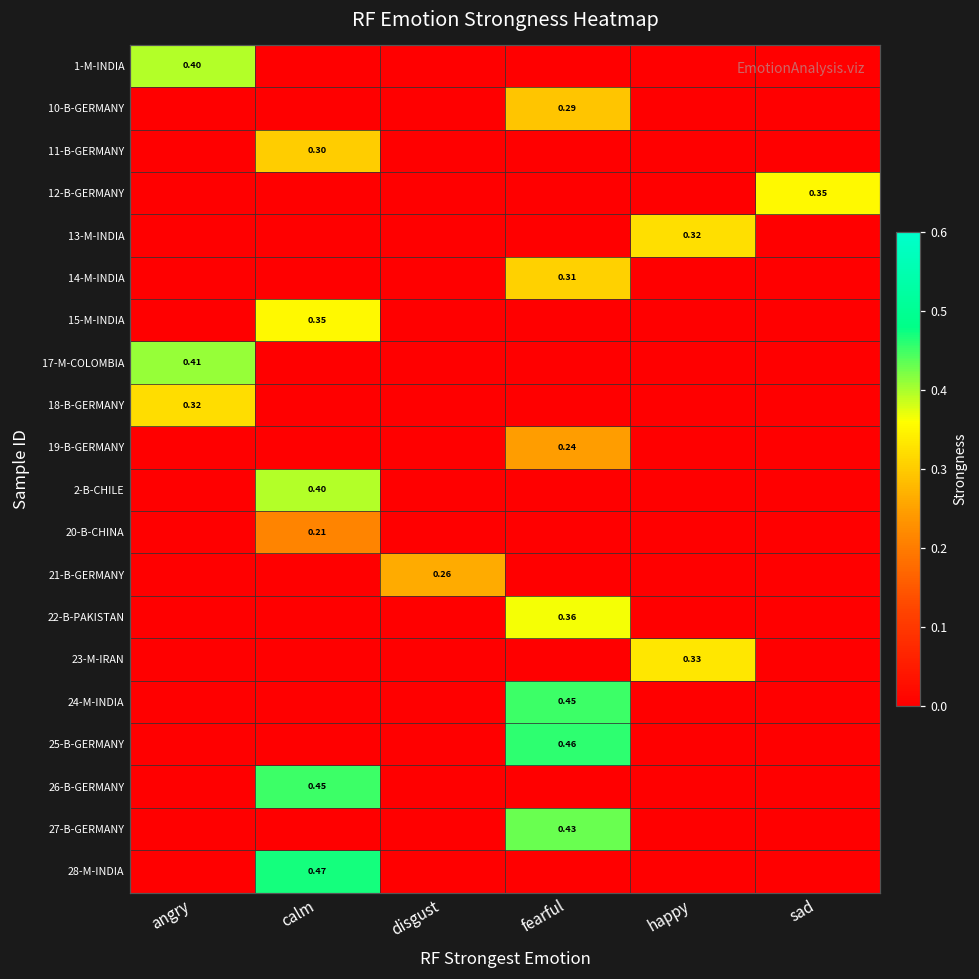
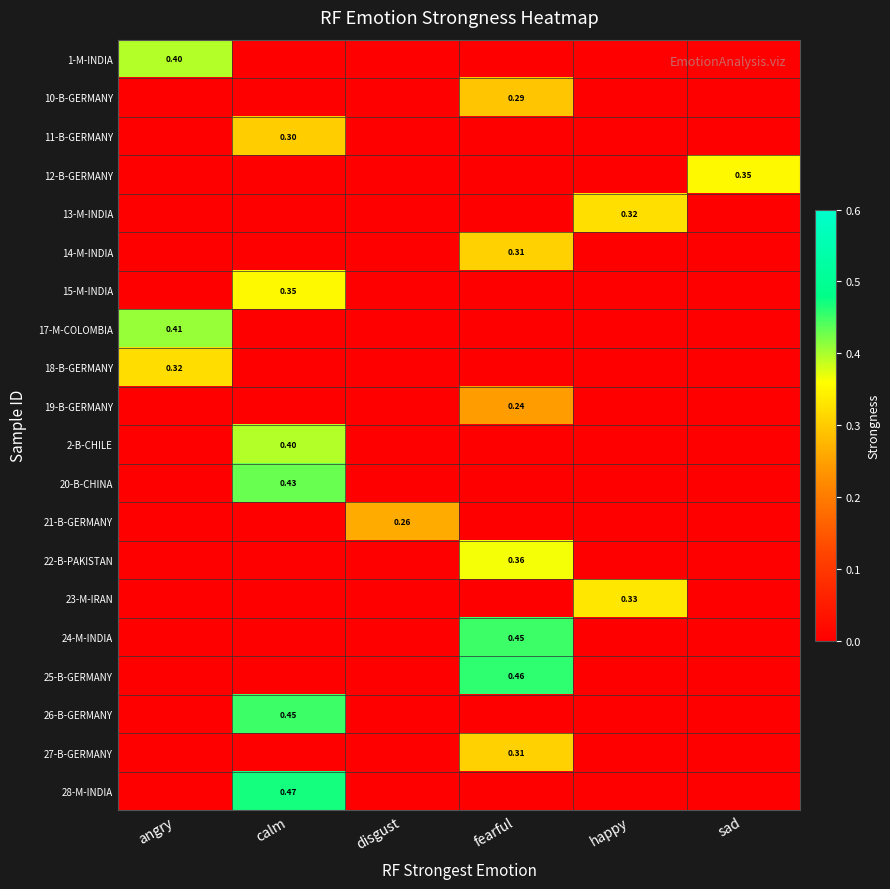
  {
    "1-M-INDIA": {
      "angry": 0.40
    },
    "10-B-GERMANY": {
      "fearful": 0.29
    },
    "11-B-GERMANY": {
      "calm": 0.30
    },
    "12-B-GERMANY": {
      "sad": 0.35
    },
    "13-M-INDIA": {
      "happy": 0.32
    },
    "14-M-INDIA": {
      "fearful": 0.31
    },
    "15-M-INDIA": {
      "calm": 0.35
    },
    "17-M-COLOMBIA": {
      "angry": 0.41
    },
    "18-B-GERMANY": {
      "angry": 0.32
    },
    "19-B-GERMANY": {
      "fearful": 0.24
    },
    "2-B-CHILE": {
      "calm": 0.40
    },
    "20-B-CHINA": {
-     "calm": 0.21
+     "calm": 0.43
    },
    "21-B-GERMANY": {
      "disgust": 0.26
    },
    "22-B-PAKISTAN": {
      "fearful": 0.36
    },
    "23-M-IRAN": {
      "happy": 0.33
    },
    "24-M-INDIA": {
      "fearful": 0.45
    },
    "25-B-GERMANY": {
      "fearful": 0.46
    },
    "26-B-GERMANY": {
      "calm": 0.45
    },
    "27-B-GERMANY": {
-     "fearful": 0.43
+     "fearful": 0.31
    },
    "28-M-INDIA": {
      "calm": 0.47
    }
  }
